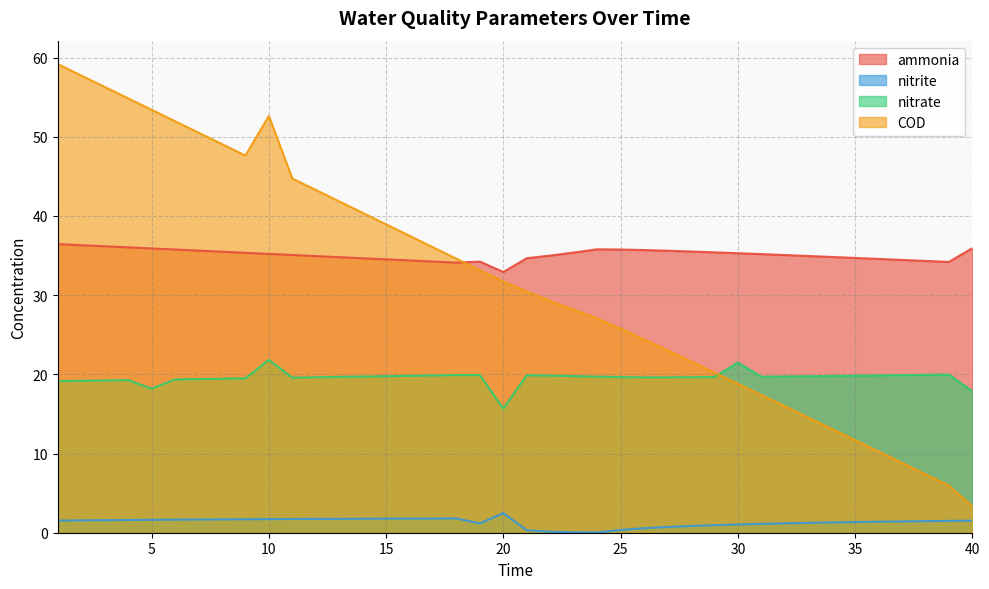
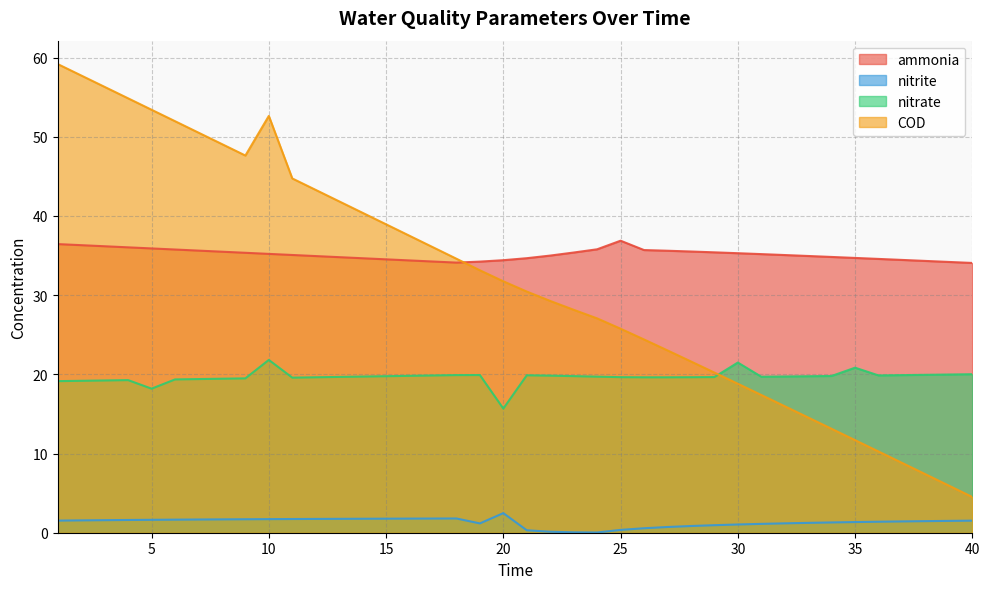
  {
    "ammonia": {
      "5": 36,
      "10": 35,
      "15": 35,
-     "20": 33,
-     "25": 36,
+     "20": 34,
+     "25": 37,
      "30": 35,
      "35": 35,
-     "40": 36
+     "40": 34
    },
    "nitrite": {
      "5": 2,
      "10": 2,
      "15": 2,
      "20": 2,
      "25": 0,
      "30": 1,
      "35": 1,
      "40": 2
    },
    "nitrate": {
      "5": 18,
      "10": 22,
      "15": 20,
      "20": 16,
      "25": 20,
      "30": 21,
-     "35": 20,
-     "40": 18
+     "35": 21,
+     "40": 20
    },
    "COD": {
      "5": 53,
      "10": 53,
      "15": 39,
      "20": 32,
      "25": 26,
      "30": 19,
      "35": 12,
-     "40": 3
+     "40": 5
    }
  }
